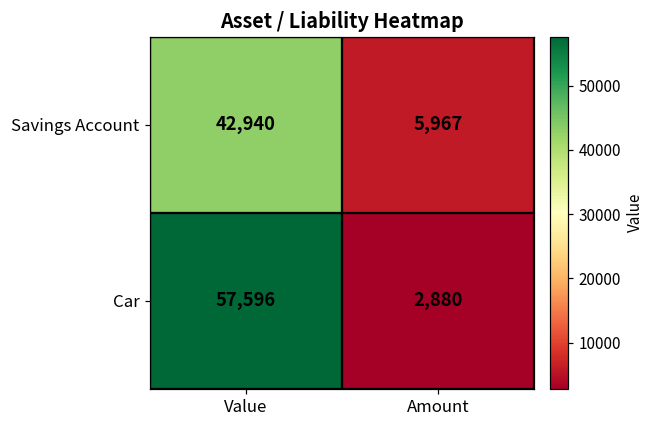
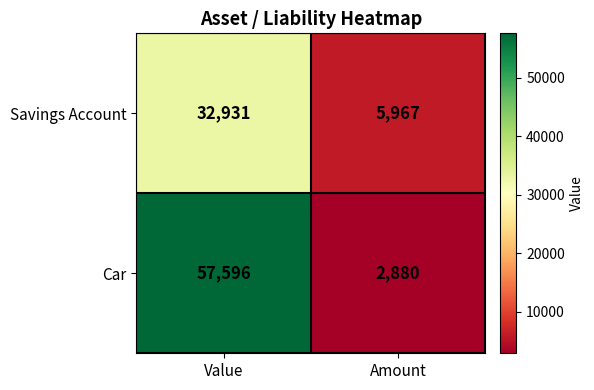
  {
    "Savings Account": {
-     "Value": "42,940",
+     "Value": "32,931",
      "Amount": "5,967"
    },
    "Car": {
      "Value": "57,596",
      "Amount": "2,880"
    }
  }
